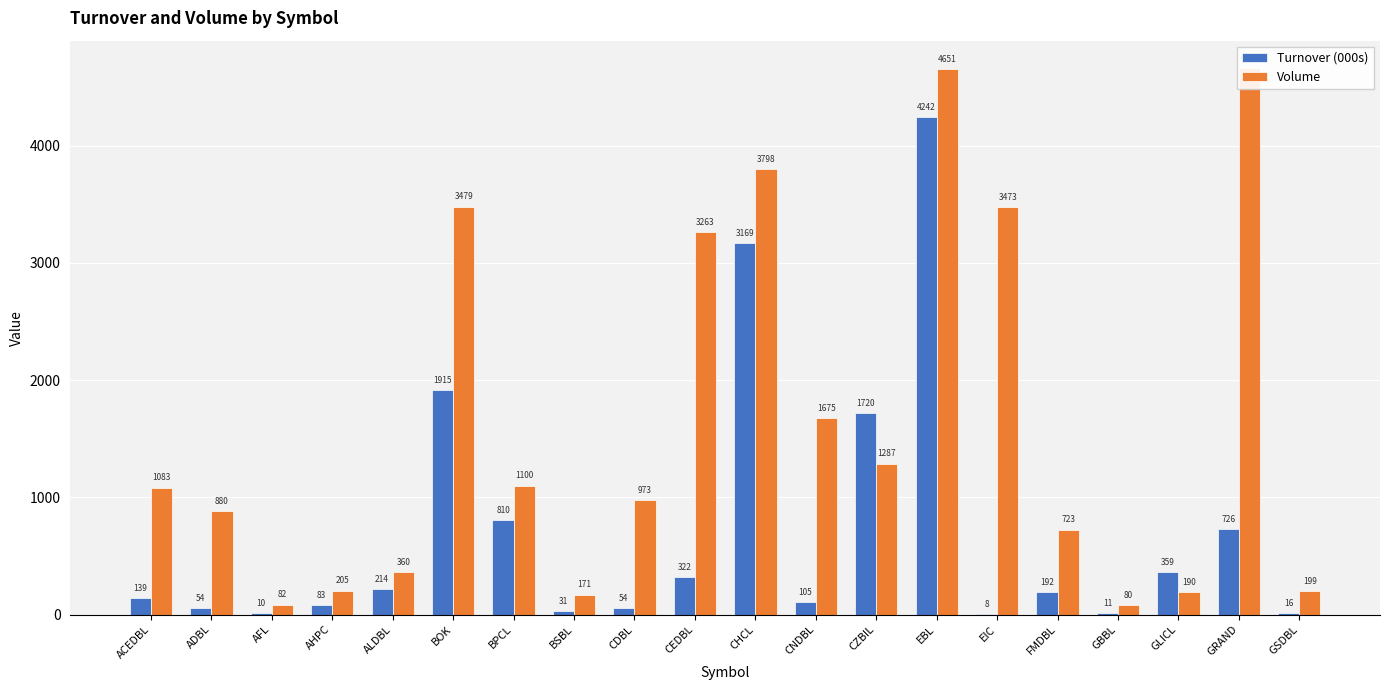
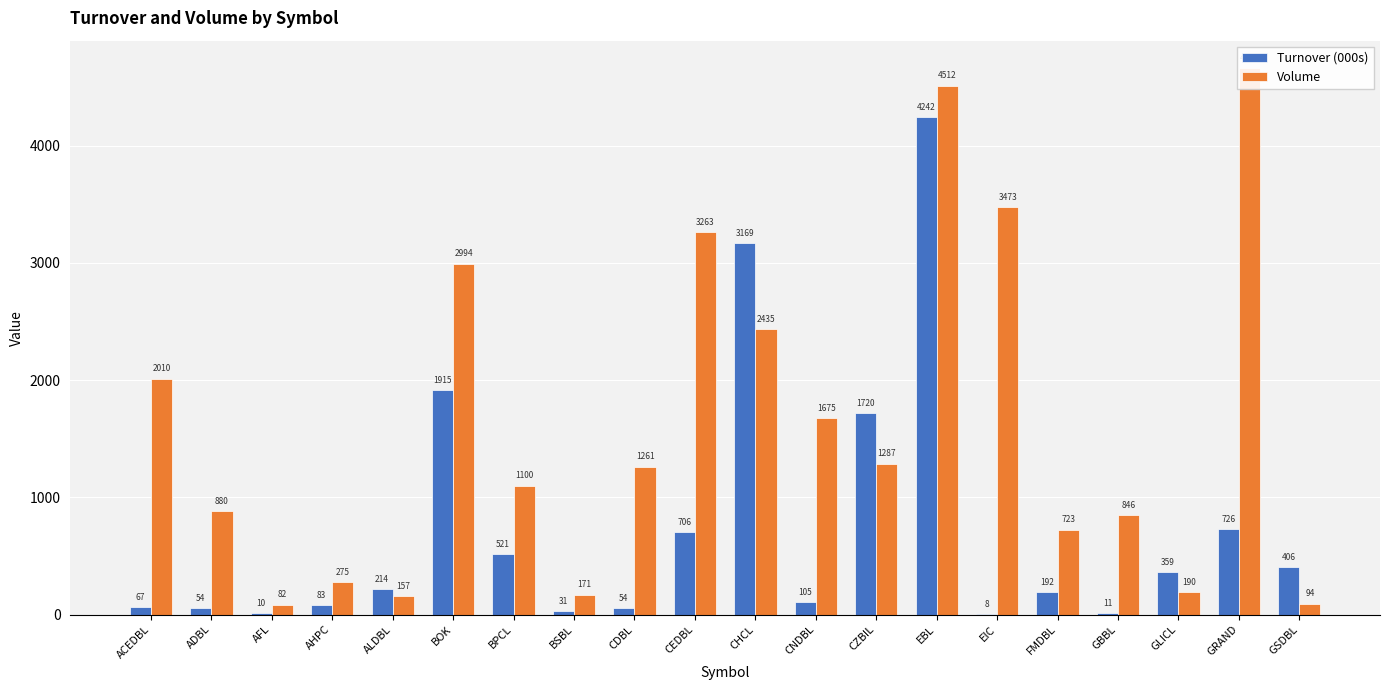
  {
    "Turnover (000s)": {
-     "ACEDBL": 139,
+     "ACEDBL": 67,
      "ADBL": 54,
      "AFL": 10,
      "AHPC": 83,
      "ALDBL": 214,
      "BOK": 1915,
-     "BPCL": 810,
+     "BPCL": 521,
      "BSBL": 31,
      "CDBL": 54,
-     "CEDBL": 322,
+     "CEDBL": 706,
      "CHCL": 3169,
      "CNDBL": 105,
      "CZBIL": 1720,
      "EBL": 4242,
      "EIC": 8,
      "FMDBL": 192,
      "GBBL": 11,
      "GLICL": 359,
      "GRAND": 726,
-     "GSDBL": 16
+     "GSDBL": 406
    },
    "Volume": {
-     "ACEDBL": 1083,
+     "ACEDBL": 2010,
      "ADBL": 880,
      "AFL": 82,
-     "AHPC": 205,
-     "ALDBL": 360,
-     "BOK": 3479,
+     "AHPC": 275,
+     "ALDBL": 157,
+     "BOK": 2994,
      "BPCL": 1100,
      "BSBL": 171,
-     "CDBL": 973,
+     "CDBL": 1261,
      "CEDBL": 3263,
-     "CHCL": 3798,
+     "CHCL": 2435,
      "CNDBL": 1675,
      "CZBIL": 1287,
-     "EBL": 4651,
+     "EBL": 4512,
      "EIC": 3473,
      "FMDBL": 723,
-     "GBBL": 80,
+     "GBBL": 846,
      "GLICL": 190,
-     "GSDBL": 199
+     "GSDBL": 94
    }
  }
